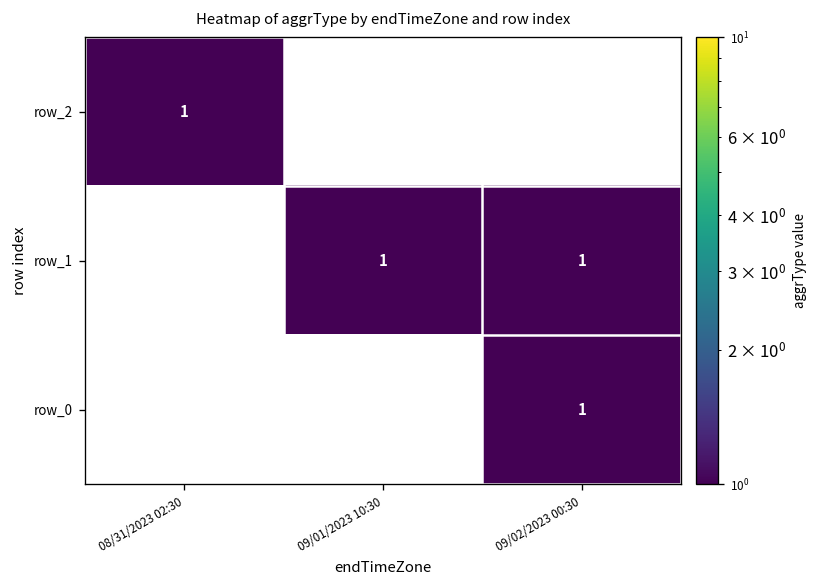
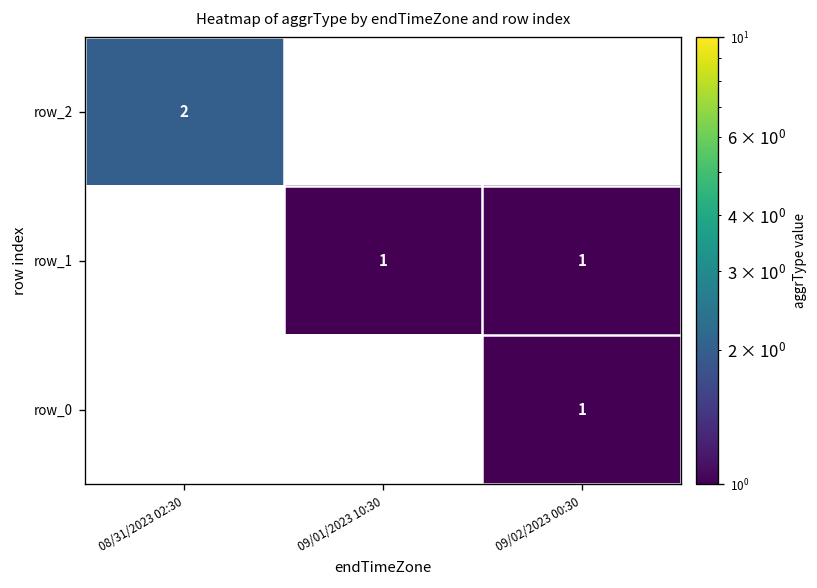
  {
    "row_2": {
-     "08/31/2023 02:30": 1
+     "08/31/2023 02:30": 2
    },
    "row_1": {
      "09/01/2023 10:30": 1,
      "09/02/2023 00:30": 1
    },
    "row_0": {
      "09/02/2023 00:30": 1
    }
  }
